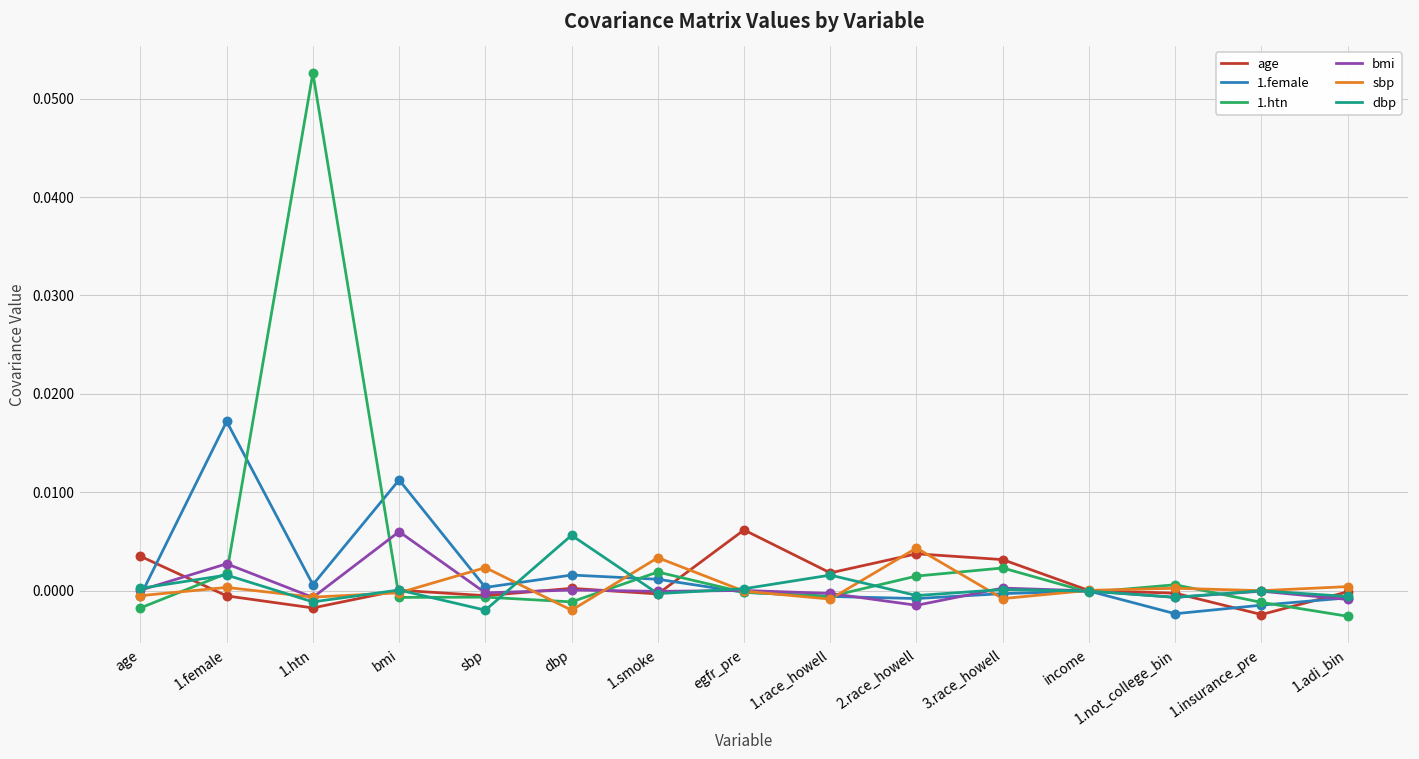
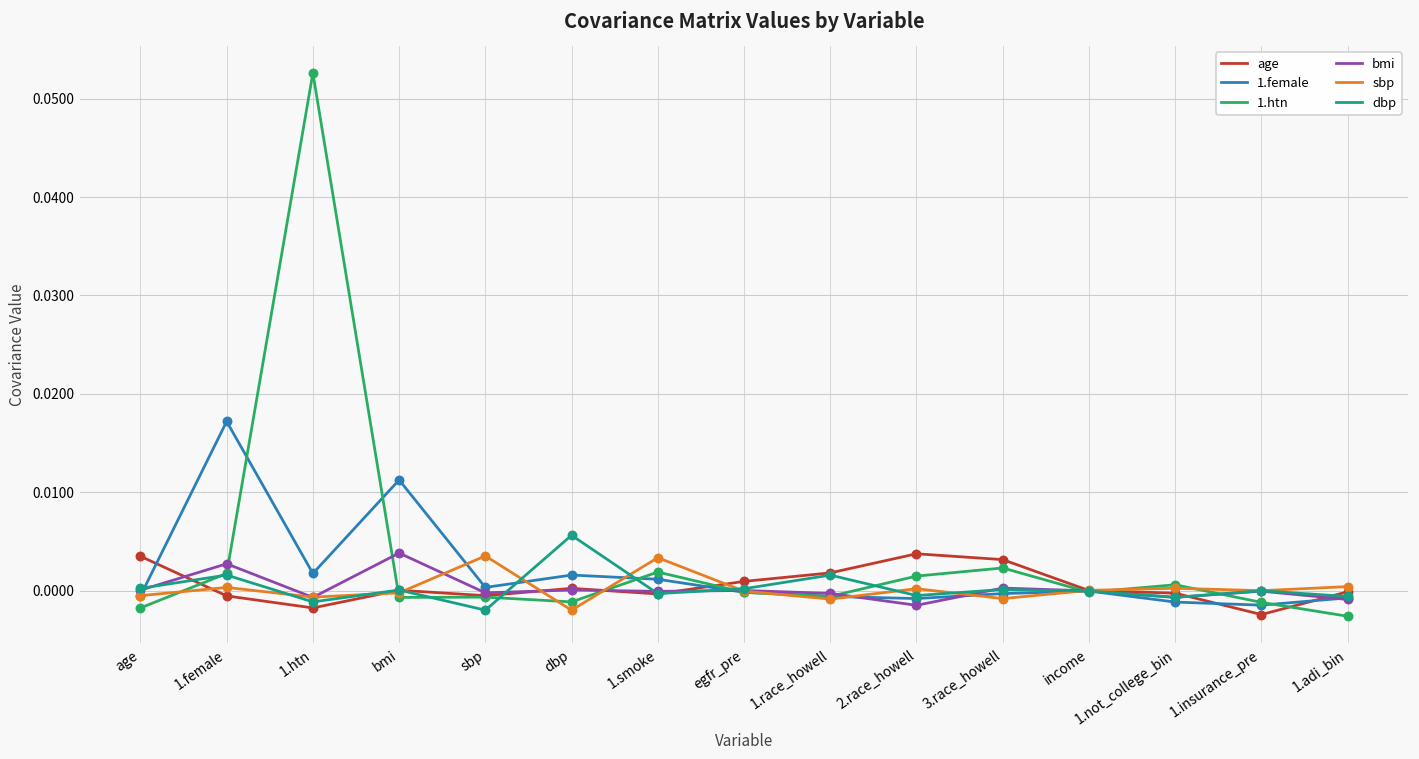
  {
    "age": {
      "age": 0.003,
      "1.female": -0.001,
      "1.htn": -0.002,
-     "egfr_pre": 0.006,
+     "egfr_pre": 0.001,
      "2.race_howell": 0.004,
      "3.race_howell": 0.003,
      "1.not_college_bin": 0.000,
      "1.insurance_pre": -0.002,
      "1.adi_bin": 0.000
    },
    "1.female": {
      "1.female": 0.017,
-     "1.htn": 0.001,
+     "1.htn": 0.002,
      "bmi": 0.011,
      "sbp": 0.000,
      "dbp": 0.002,
      "1.smoke": 0.001,
      "2.race_howell": -0.001,
      "3.race_howell": 0.000,
-     "1.not_college_bin": -0.002
+     "1.not_college_bin": -0.001
    },
    "bmi": {
      "1.female": 0.003,
-     "bmi": 0.006,
+     "bmi": 0.004,
      "sbp": 0.000,
      "1.race_howell": 0.000,
      "2.race_howell": -0.002
    },
    "sbp": {
      "1.female": 0.000,
-     "sbp": 0.002,
+     "sbp": 0.004,
      "dbp": -0.002,
      "1.smoke": 0.003,
-     "2.race_howell": 0.004,
+     "2.race_howell": 0.000,
      "3.race_howell": -0.001,
      "1.not_college_bin": 0.000,
      "1.adi_bin": 0.000
    }
  }
